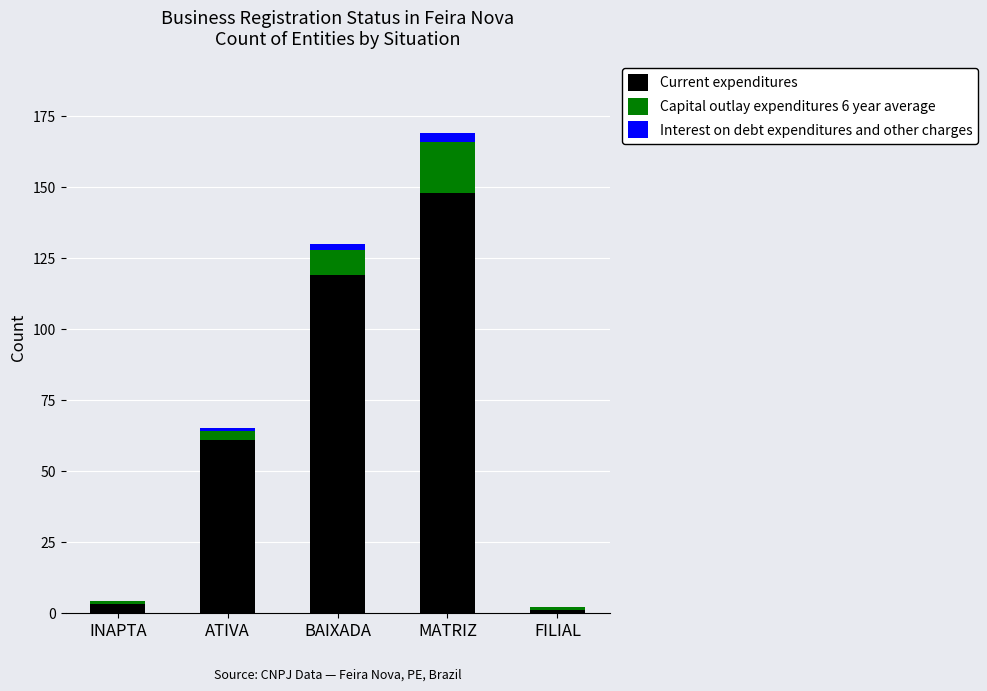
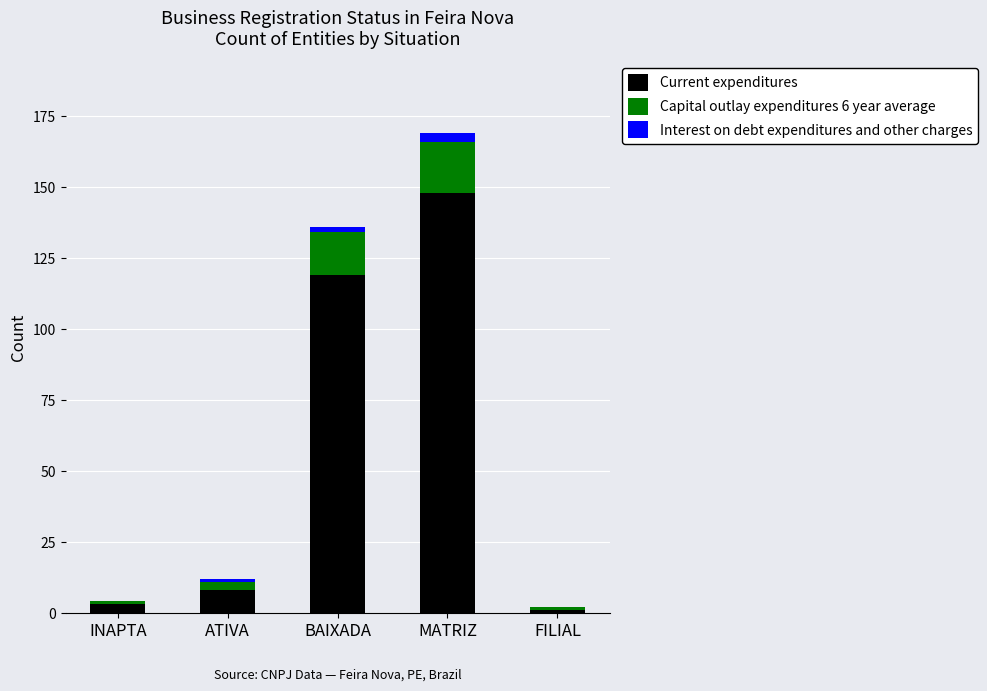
  {
    "Current expenditures": {
      "INAPTA": 3,
-     "ATIVA": 61,
+     "ATIVA": 8,
      "BAIXADA": 119,
      "MATRIZ": 148,
      "FILIAL": 1
    },
    "Capital outlay expenditures 6 year average": {
      "INAPTA": 1,
      "ATIVA": 3,
-     "BAIXADA": 9,
+     "BAIXADA": 15,
      "MATRIZ": 18,
      "FILIAL": 1
    },
    "Interest on debt expenditures and other charges": {
      "INAPTA": 0,
      "ATIVA": 1,
      "BAIXADA": 2,
      "MATRIZ": 3,
      "FILIAL": 0
    }
  }
